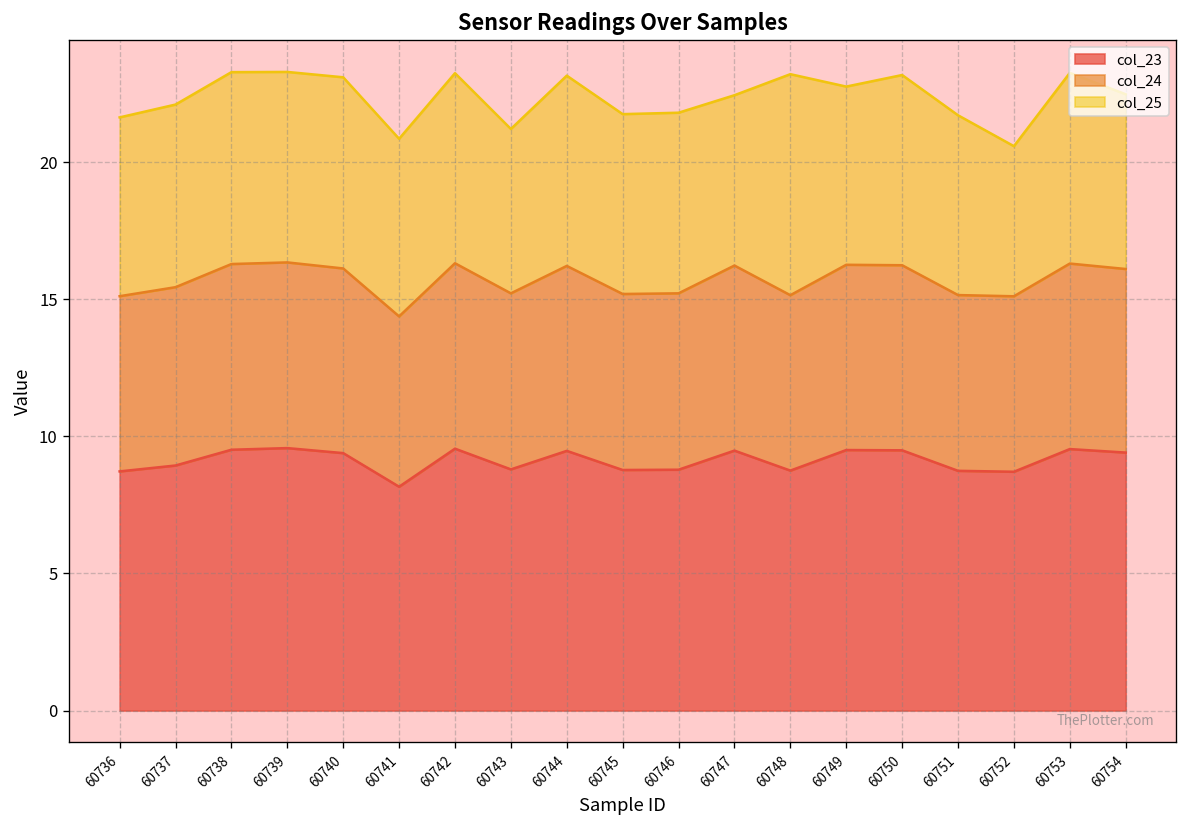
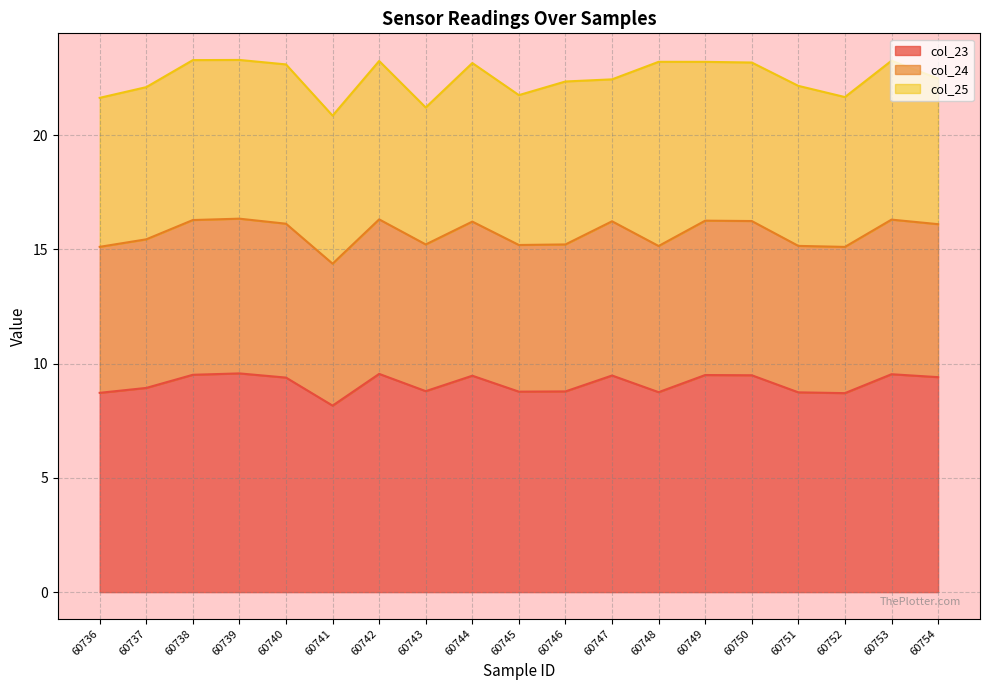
  {
    "col_25": {
      "60736": 6.5,
      "60737": 6.7,
      "60738": 7.0,
      "60739": 6.9,
      "60740": 7.0,
      "60741": 6.5,
      "60742": 6.9,
      "60743": 6.0,
      "60744": 6.9,
      "60745": 6.6,
-     "60746": 6.6,
+     "60746": 7.1,
      "60747": 6.2,
      "60748": 8.1,
-     "60749": 6.5,
+     "60749": 7.0,
      "60750": 6.9,
-     "60751": 6.6,
-     "60752": 5.5
+     "60751": 7.0,
+     "60752": 6.6
    }
  }
